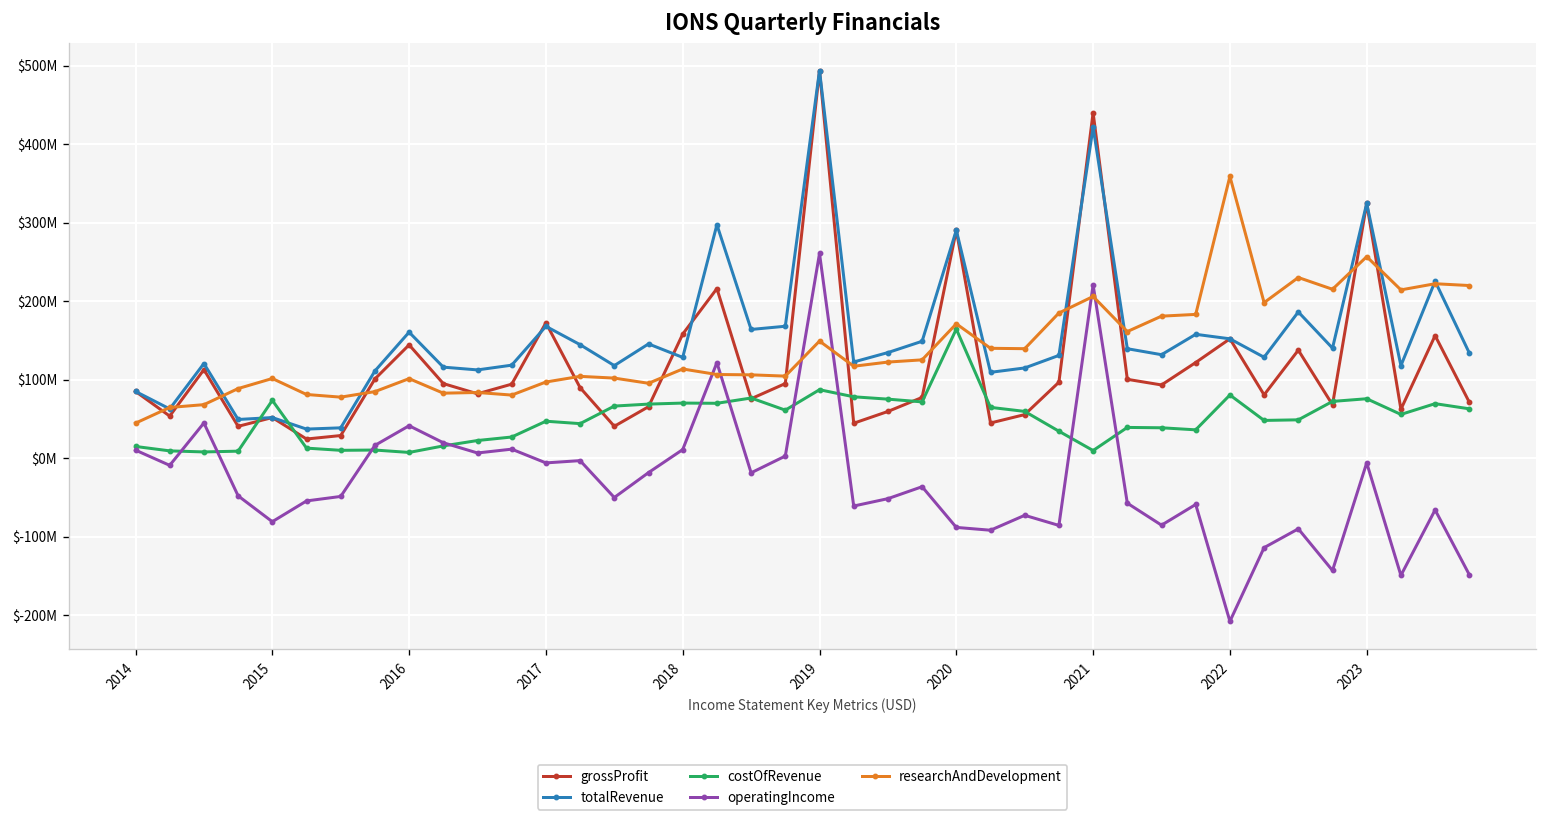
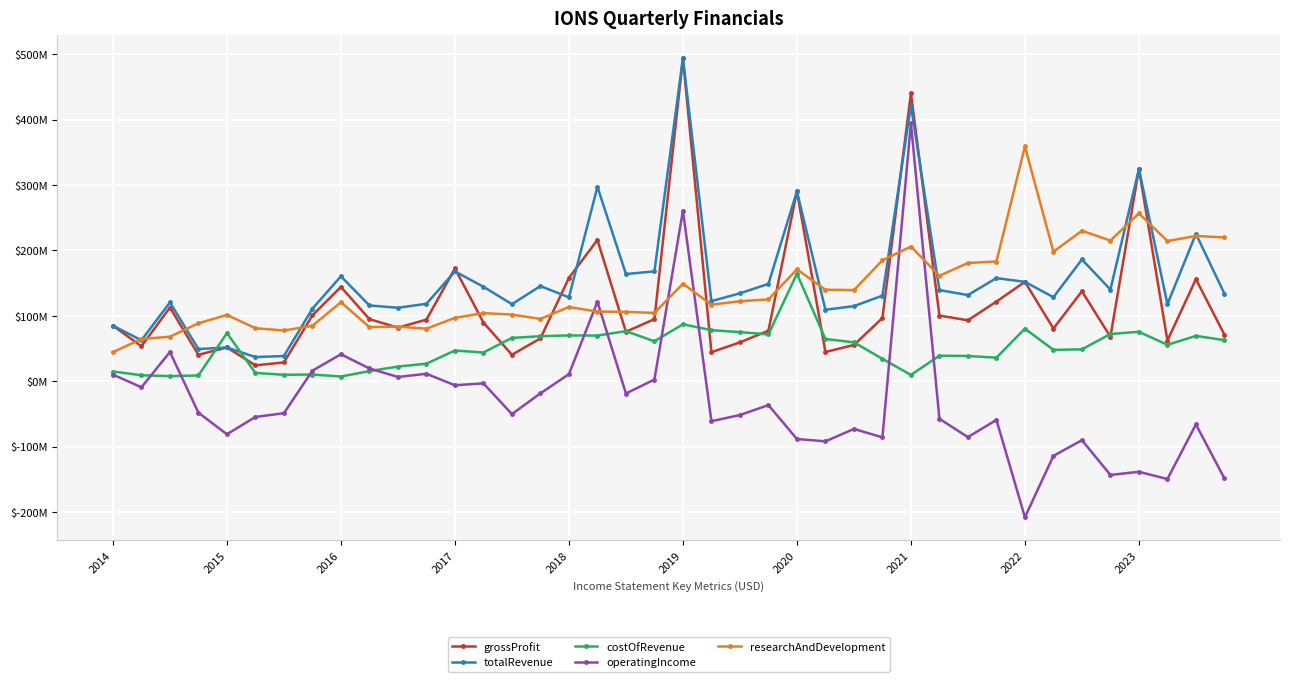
  {
    "grossProfit": {
      "2016": "$140000000",
      "2017": "$170000000",
      "2018": "$160000000",
      "2021": "$440000000"
    },
    "totalRevenue": {
      "2016": "$160000000",
      "2017": "$170000000",
      "2018": "$130000000",
      "2021": "$420000000"
    },
    "costOfRevenue": {
      "2014": "$10000000",
      "2015": "$70000000",
      "2016": "$10000000",
      "2017": "$50000000",
      "2018": "$70000000",
      "2019": "$90000000",
      "2020": "$160000000",
      "2021": "$10000000",
      "2022": "$80000000",
      "2023": "$80000000"
    },
    "operatingIncome": {
      "2014": "$10000000",
      "2015": "$-80000000",
      "2016": "$40000000",
      "2017": "$-10000000",
      "2018": "$10000000",
      "2019": "$260000000",
      "2020": "$-90000000",
-     "2021": "$220000000",
+     "2021": "$390000000",
      "2022": "$-210000000",
-     "2023": "$-10000000"
+     "2023": "$-140000000"
    },
    "researchAndDevelopment": {
      "2014": "$40000000",
      "2015": "$100000000",
-     "2016": "$100000000",
+     "2016": "$120000000",
      "2017": "$100000000",
      "2018": "$110000000",
      "2019": "$150000000",
      "2020": "$170000000",
      "2021": "$210000000",
      "2022": "$360000000",
      "2023": "$260000000"
    }
  }
